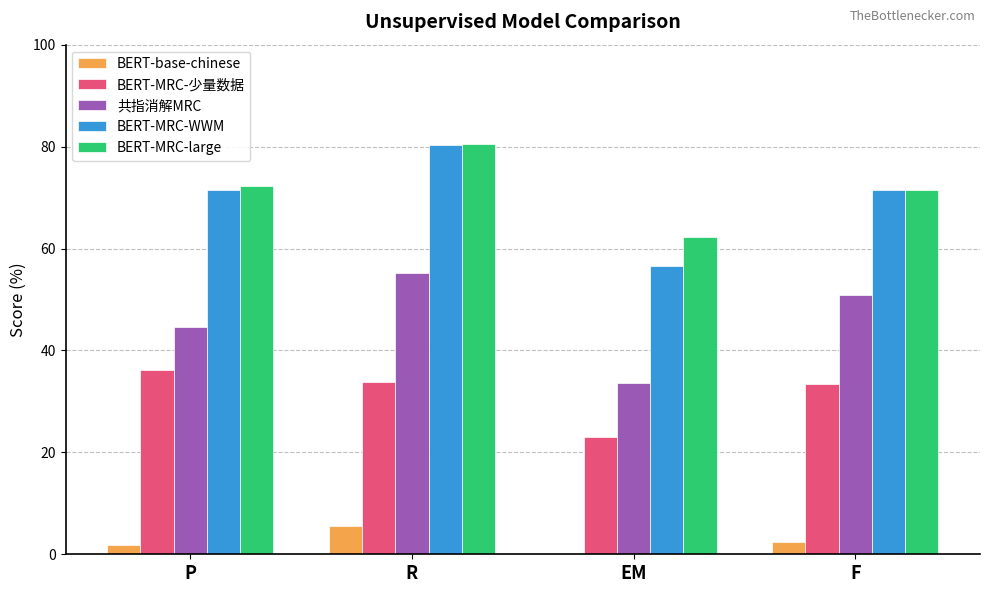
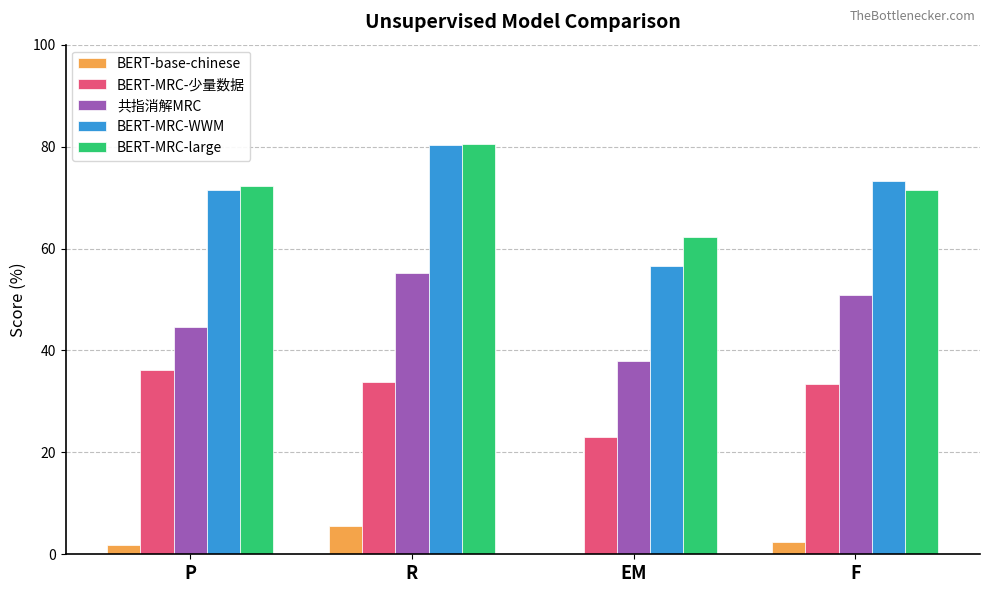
  {
    "BERT-base-chinese": {
      "P": 2,
      "R": 5,
      "EM": 0,
      "F": 2
    },
    "BERT-MRC-少量数据": {
      "P": 36,
      "R": 34,
      "EM": 23,
      "F": 33
    },
    "共指消解MRC": {
      "P": 45,
      "R": 55,
-     "EM": 34,
+     "EM": 38,
      "F": 51
    },
    "BERT-MRC-WWM": {
      "P": 71,
      "R": 80,
      "EM": 57,
-     "F": 72
+     "F": 73
    },
    "BERT-MRC-large": {
      "P": 72,
      "R": 80,
      "EM": 62,
      "F": 72
    }
  }
